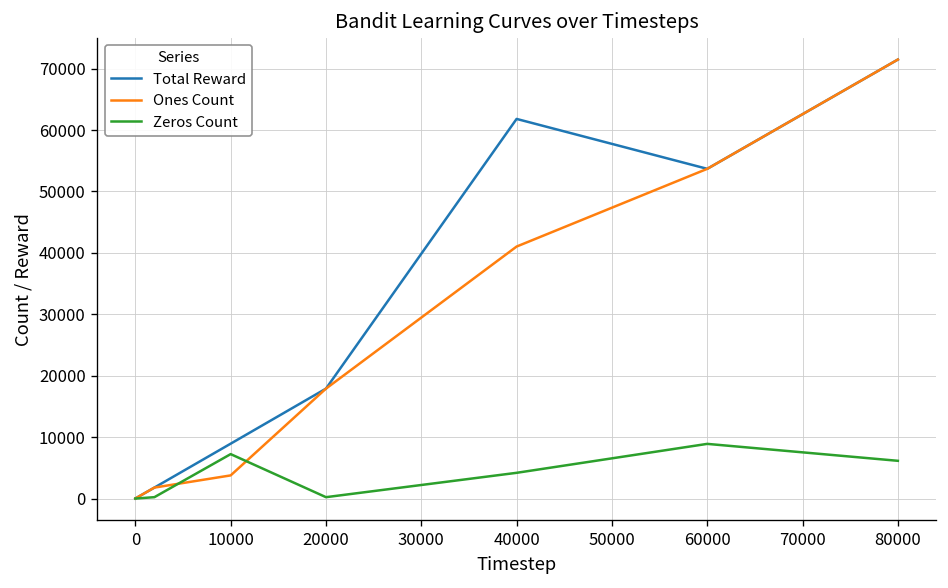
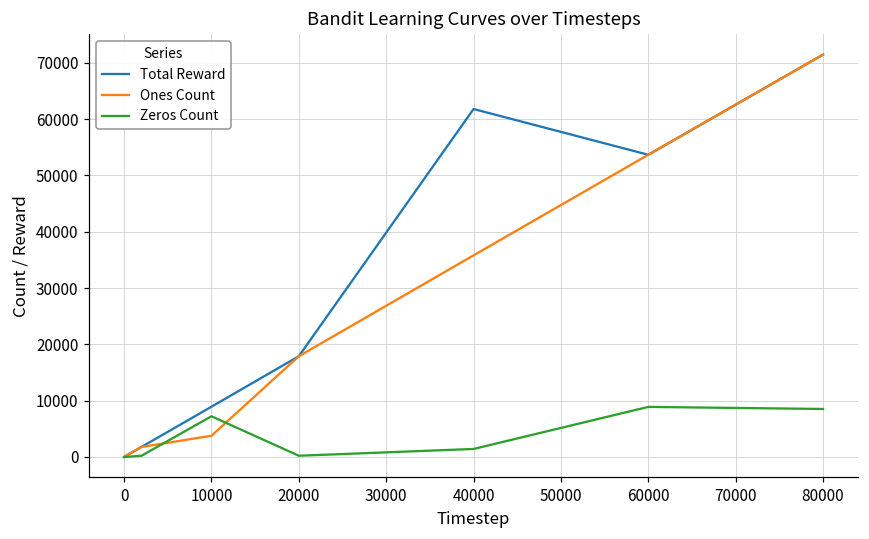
  {
    "Total Reward": {
      "10000": 9000,
      "40000": 62000
    },
    "Ones Count": {
      "10000": 4000,
-     "40000": 41000
+     "40000": 36000
    },
    "Zeros Count": {
      "10000": 7000,
      "20000": 0,
-     "40000": 4000,
+     "40000": 1000,
      "60000": 9000,
-     "80000": 6000
+     "80000": 9000
    }
  }
